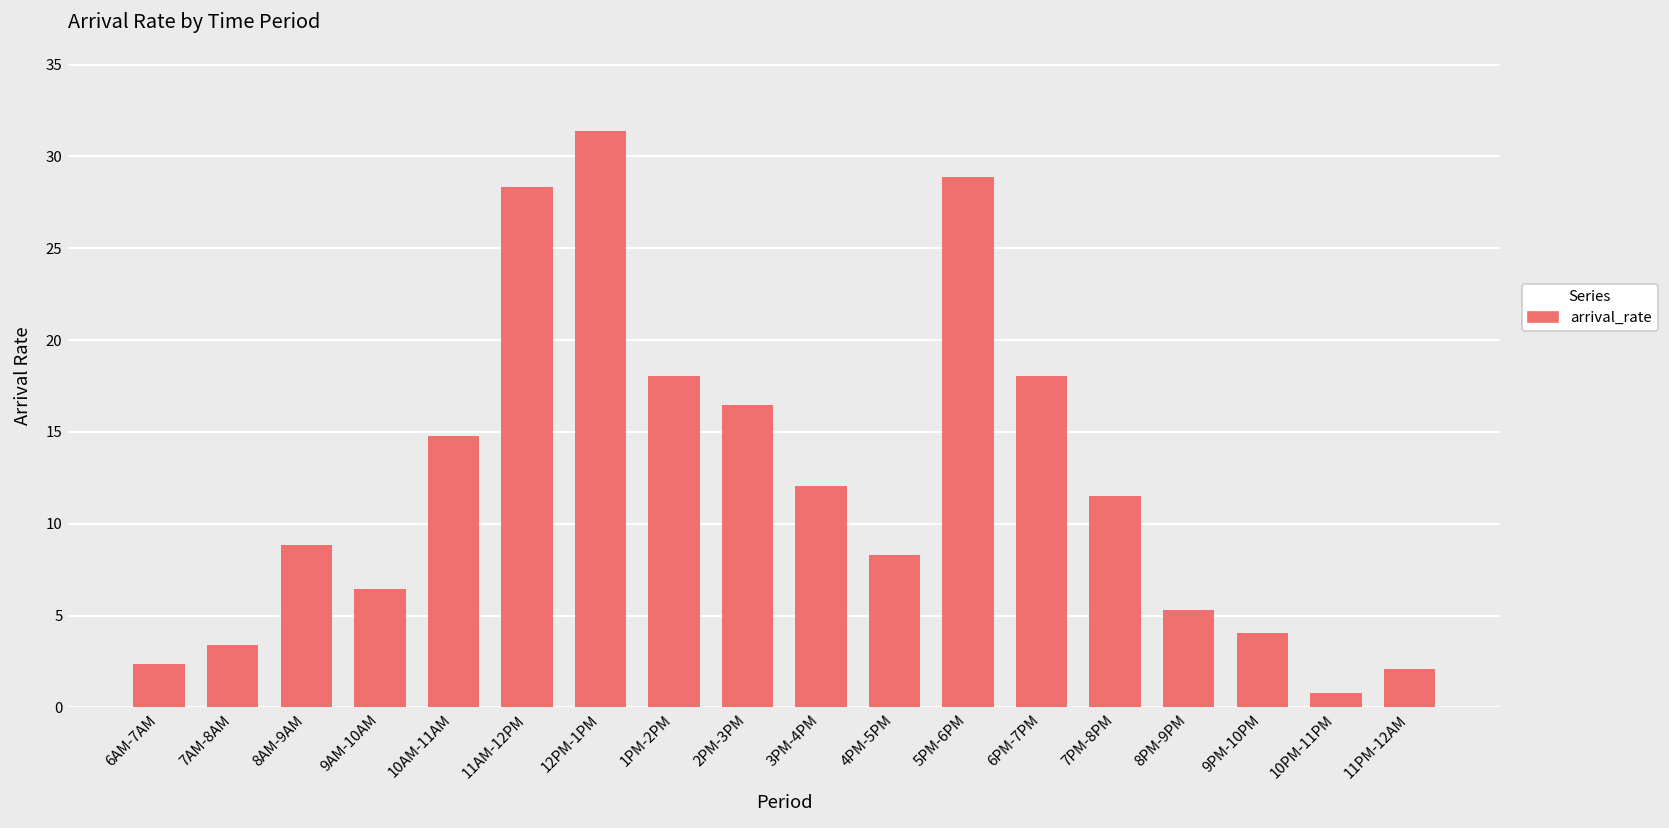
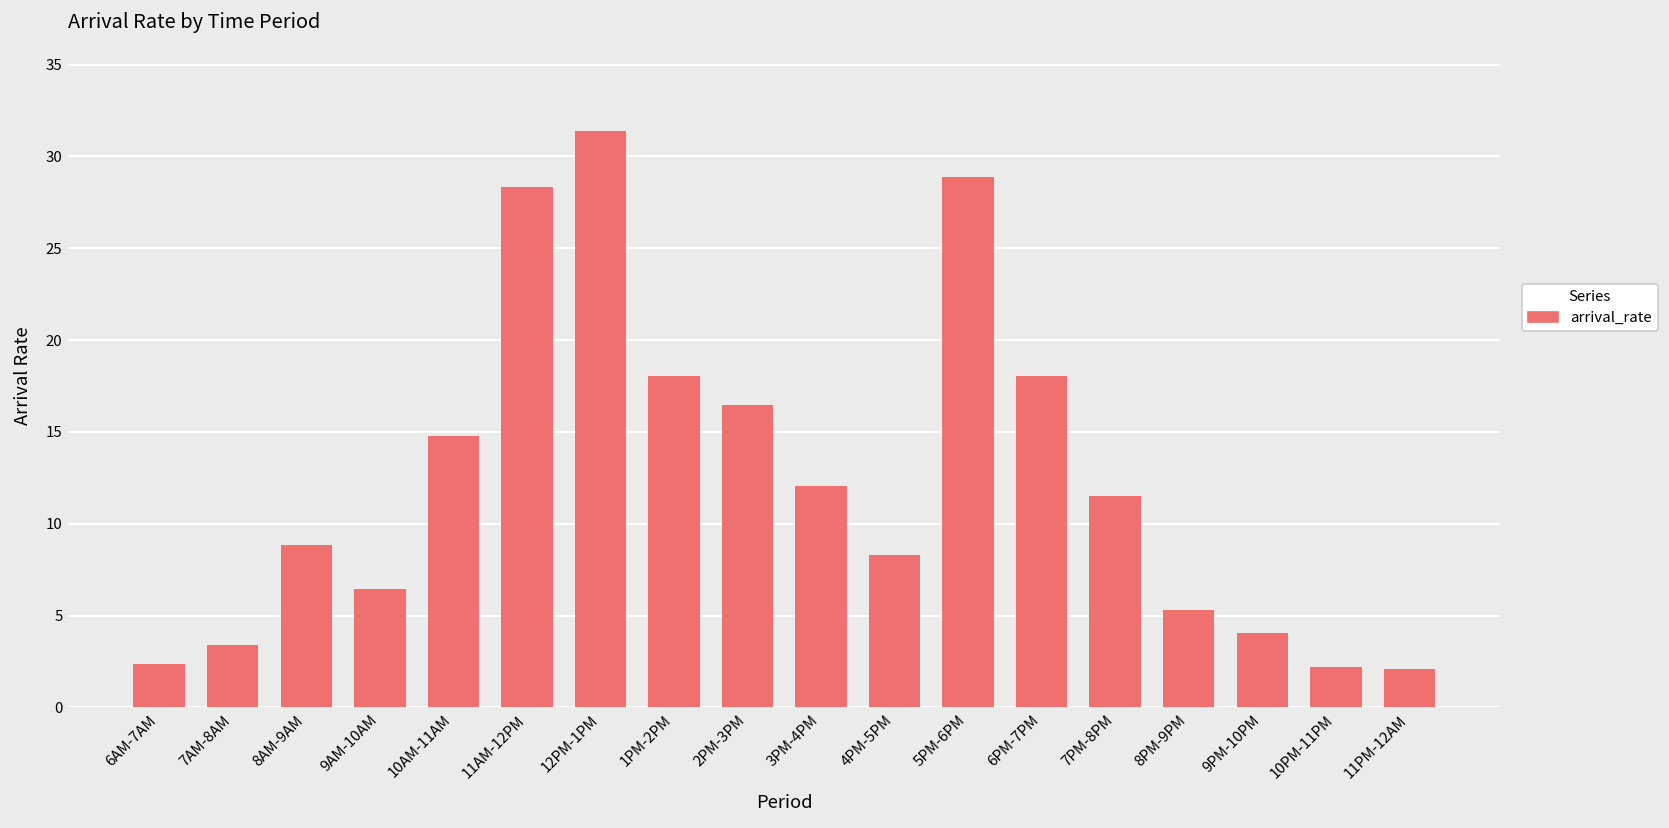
  {
    "6AM-7AM": 2.4,
    "7AM-8AM": 3.4,
    "8AM-9AM": 8.8,
    "9AM-10AM": 6.4,
    "10AM-11AM": 14.8,
    "11AM-12PM": 28.3,
    "12PM-1PM": 31.4,
    "1PM-2PM": 18.1,
    "2PM-3PM": 16.5,
    "3PM-4PM": 12.0,
    "4PM-5PM": 8.3,
    "5PM-6PM": 28.9,
    "6PM-7PM": 18.0,
    "7PM-8PM": 11.5,
    "8PM-9PM": 5.3,
    "9PM-10PM": 4.1,
-   "10PM-11PM": 0.8,
+   "10PM-11PM": 2.2,
    "11PM-12AM": 2.1
  }
